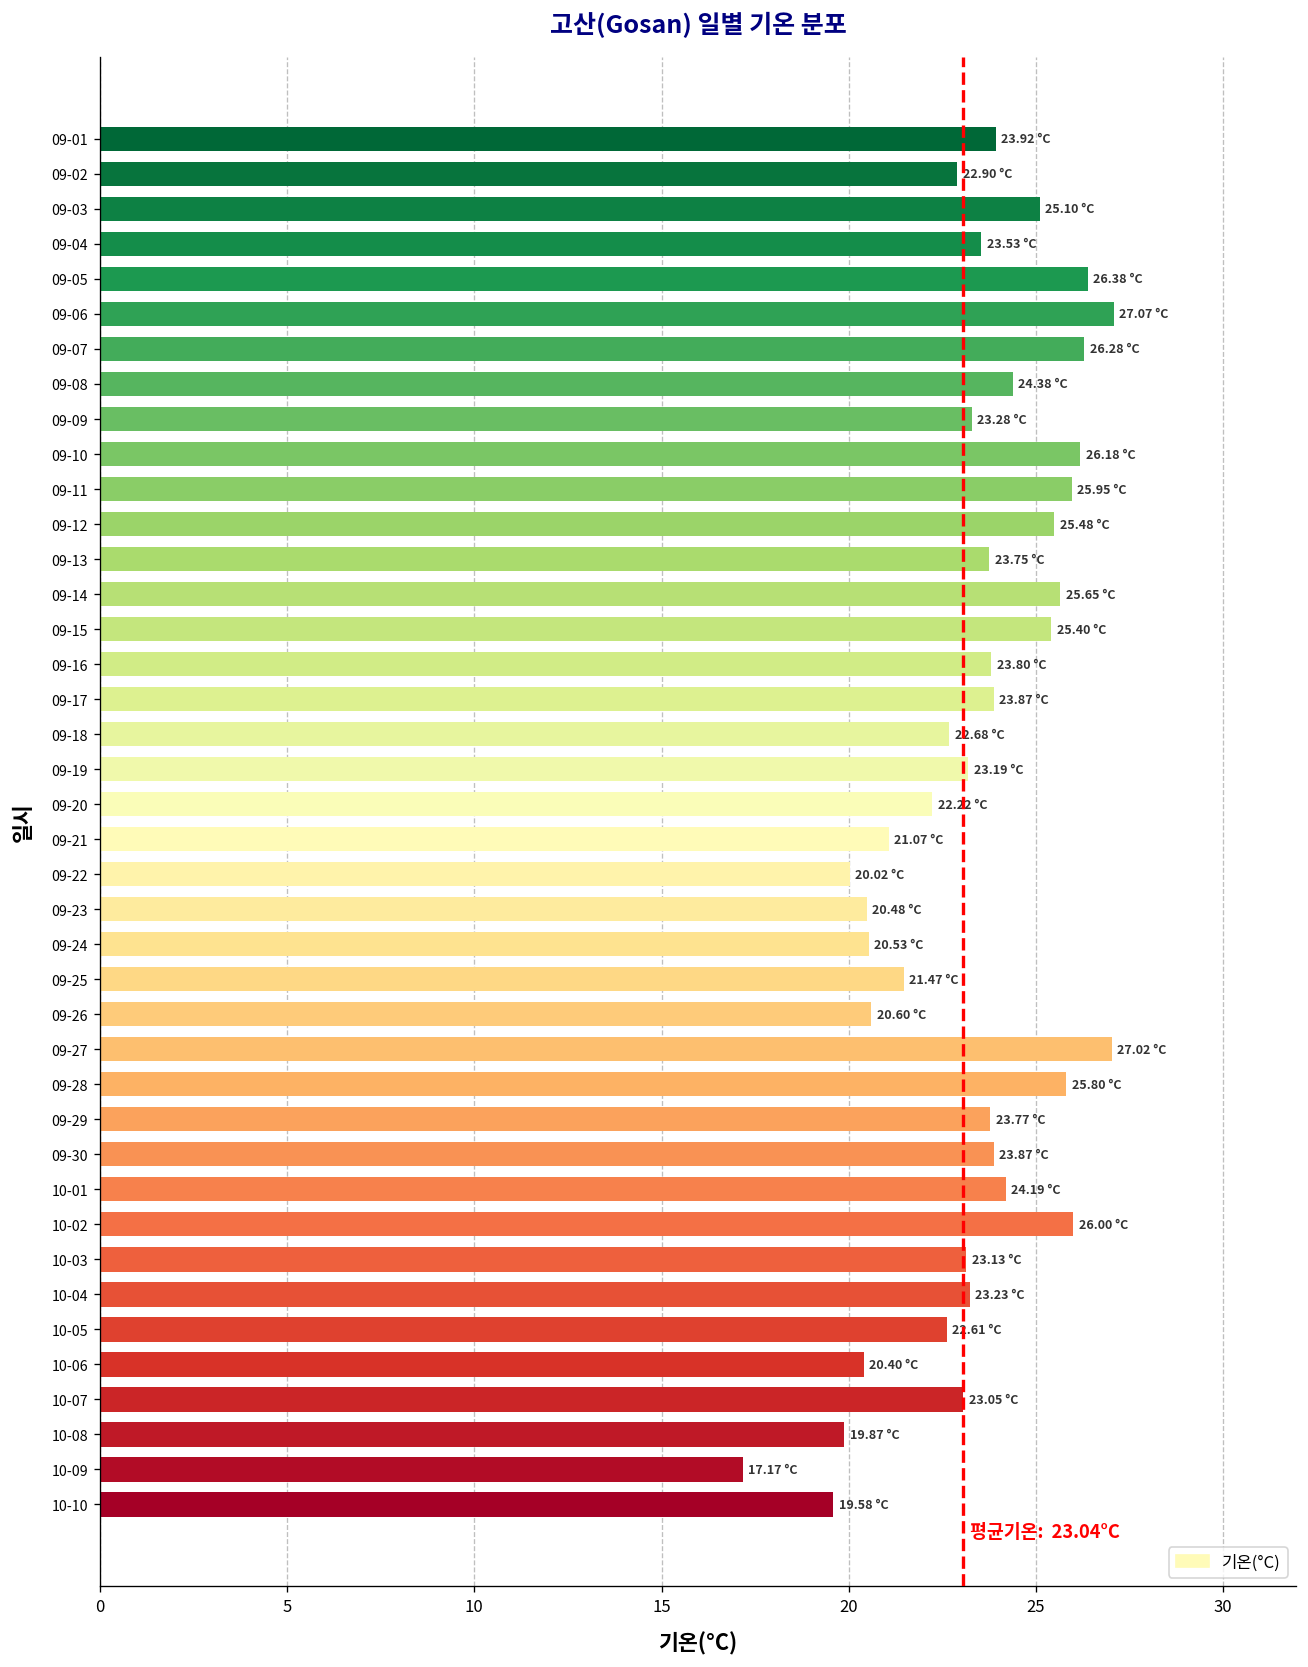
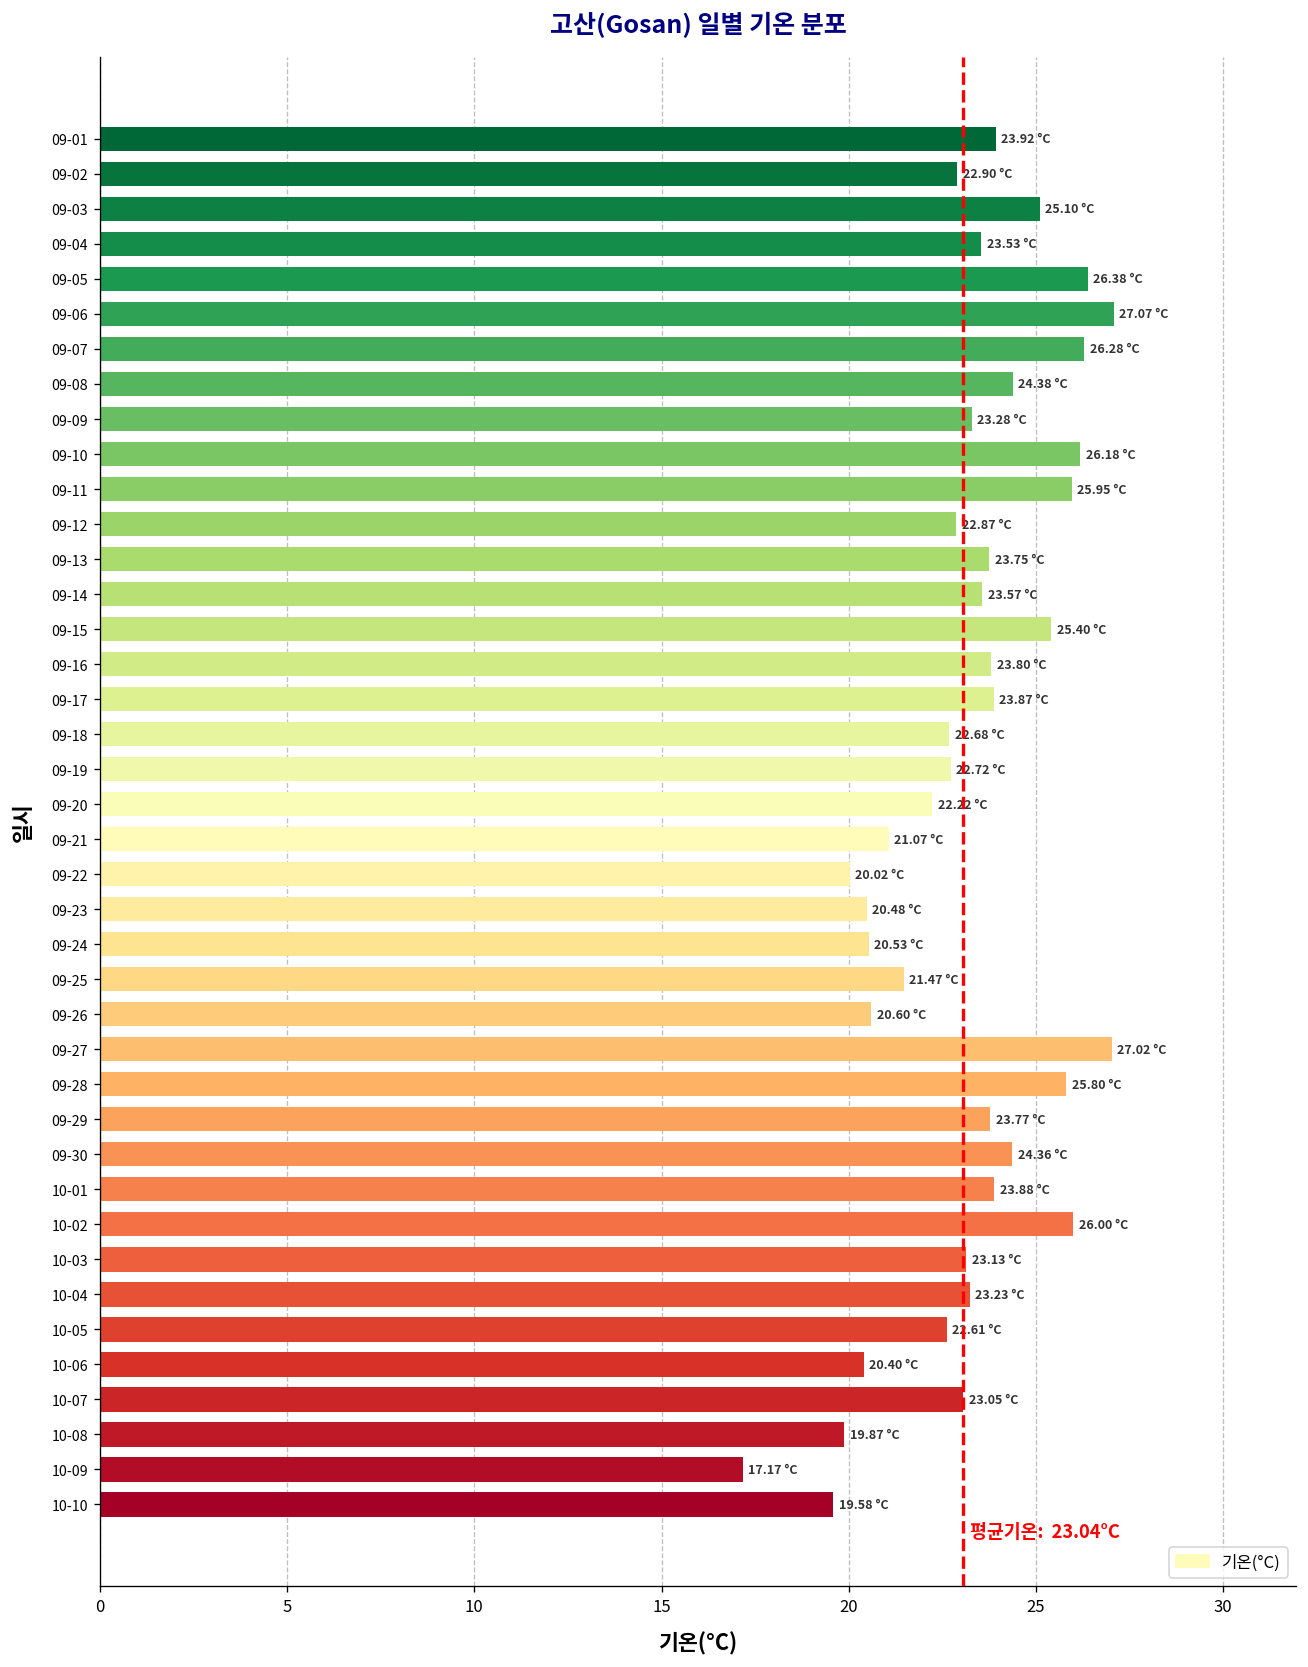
  {
    "09-01": 23.92,
    "09-02": 22.90,
    "09-03": 25.10,
    "09-04": 23.53,
    "09-05": 26.38,
    "09-06": 27.07,
    "09-07": 26.28,
    "09-08": 24.38,
    "09-09": 23.28,
    "09-10": 26.18,
    "09-11": 25.95,
-   "09-12": 25.48,
+   "09-12": 22.87,
    "09-13": 23.75,
-   "09-14": 25.65,
+   "09-14": 23.57,
    "09-15": 25.40,
    "09-16": 23.80,
    "09-17": 23.87,
    "09-18": 22.68,
-   "09-19": 23.19,
+   "09-19": 22.72,
    "09-20": 22.22,
    "09-21": 21.07,
    "09-22": 20.02,
    "09-23": 20.48,
    "09-24": 20.53,
    "09-25": 21.47,
    "09-26": 20.60,
    "09-27": 27.02,
    "09-28": 25.80,
    "09-29": 23.77,
-   "09-30": 23.87,
-   "10-01": 24.19,
+   "09-30": 24.36,
+   "10-01": 23.88,
    "10-02": 26.00,
    "10-03": 23.13,
    "10-04": 23.23,
    "10-05": 22.61,
    "10-06": 20.40,
    "10-07": 23.05,
    "10-08": 19.87,
    "10-09": 17.17,
    "10-10": 19.58
  }
